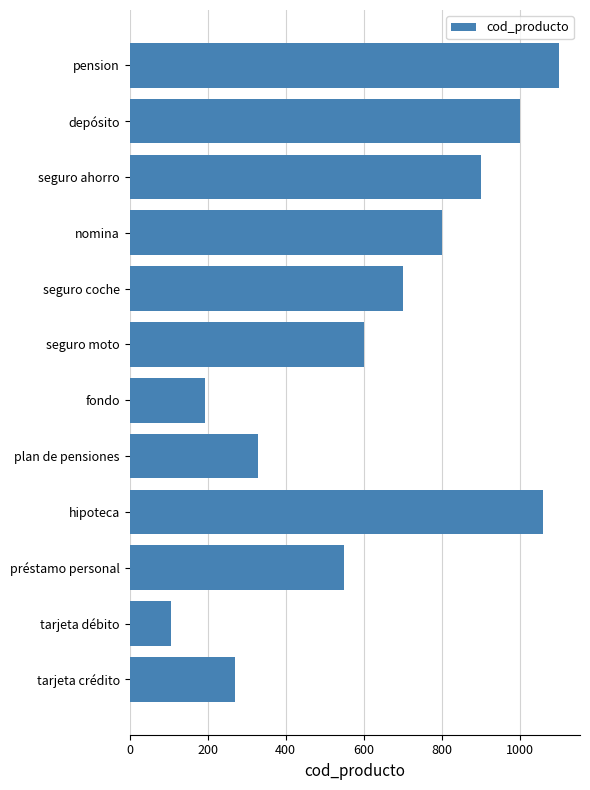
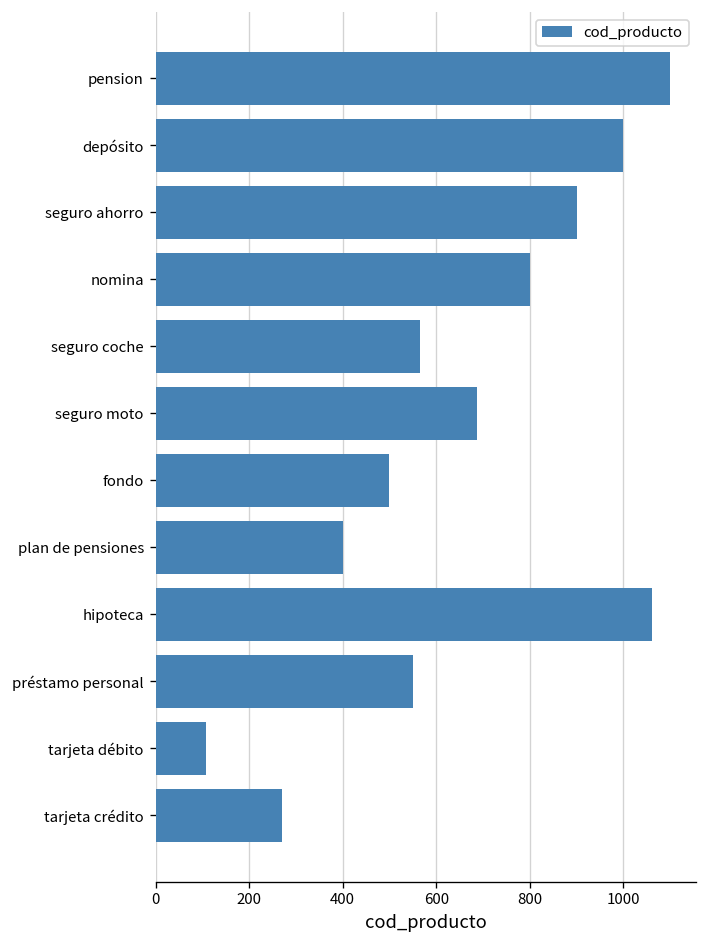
  {
    "pension": 1100,
    "depósito": 1000,
    "seguro ahorro": 900,
    "nomina": 800,
-   "seguro coche": 700,
-   "seguro moto": 600,
-   "fondo": 190,
-   "plan de pensiones": 330,
+   "seguro coche": 570,
+   "seguro moto": 690,
+   "fondo": 500,
+   "plan de pensiones": 400,
    "hipoteca": 1060,
    "préstamo personal": 550,
    "tarjeta débito": 110,
    "tarjeta crédito": 270
  }
